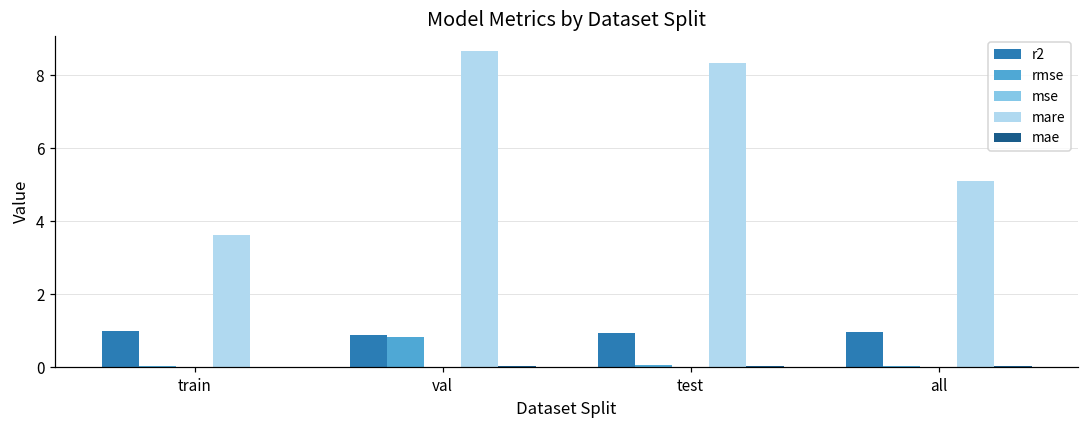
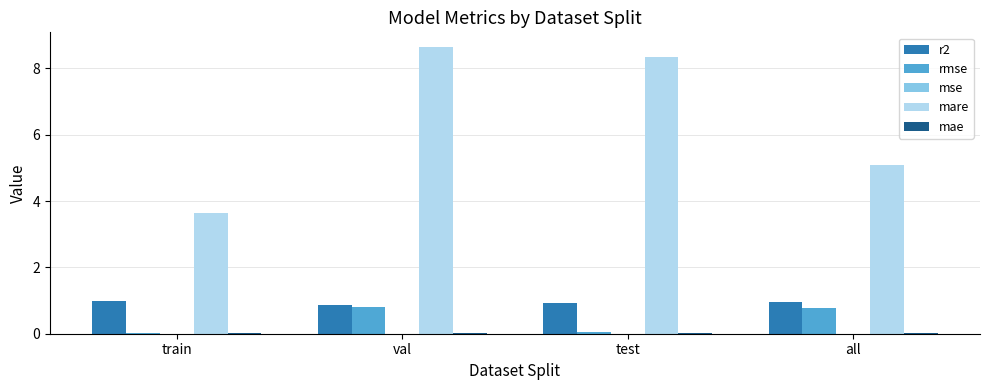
  {
    "rmse": {
      "val": 0.8,
-     "all": 0.0
+     "all": 0.8
    }
  }
